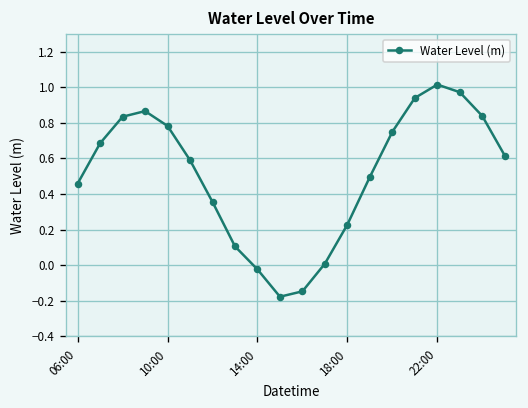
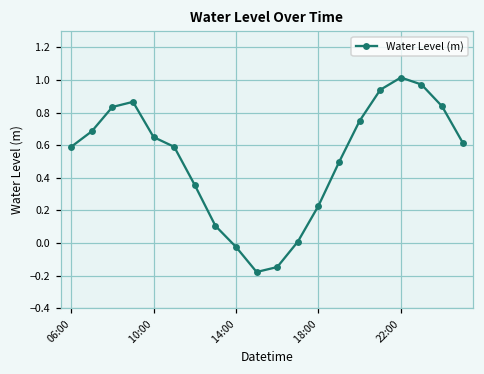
  {
-   "06:00": 0.46,
-   "10:00": 0.78,
+   "06:00": 0.59,
+   "10:00": 0.65,
    "14:00": -0.02,
    "18:00": 0.23,
    "22:00": 1.02
  }
